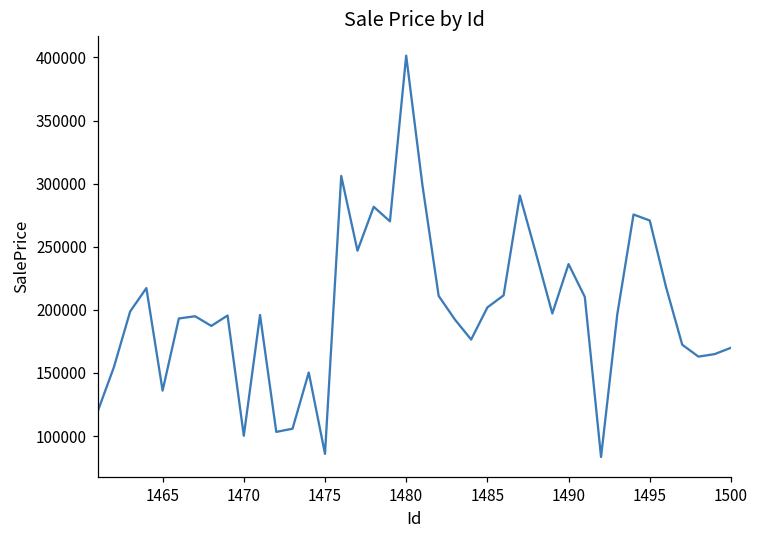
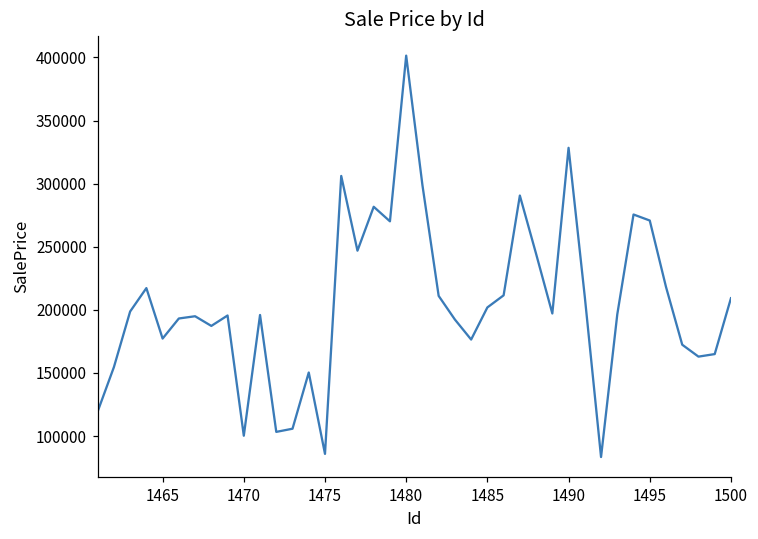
  {
-   "1465": 136000,
+   "1465": 177000,
    "1470": 100000,
    "1475": 86000,
    "1480": 401000,
    "1485": 202000,
-   "1490": 236000,
+   "1490": 328000,
    "1495": 271000,
-   "1500": 170000
+   "1500": 209000
  }
